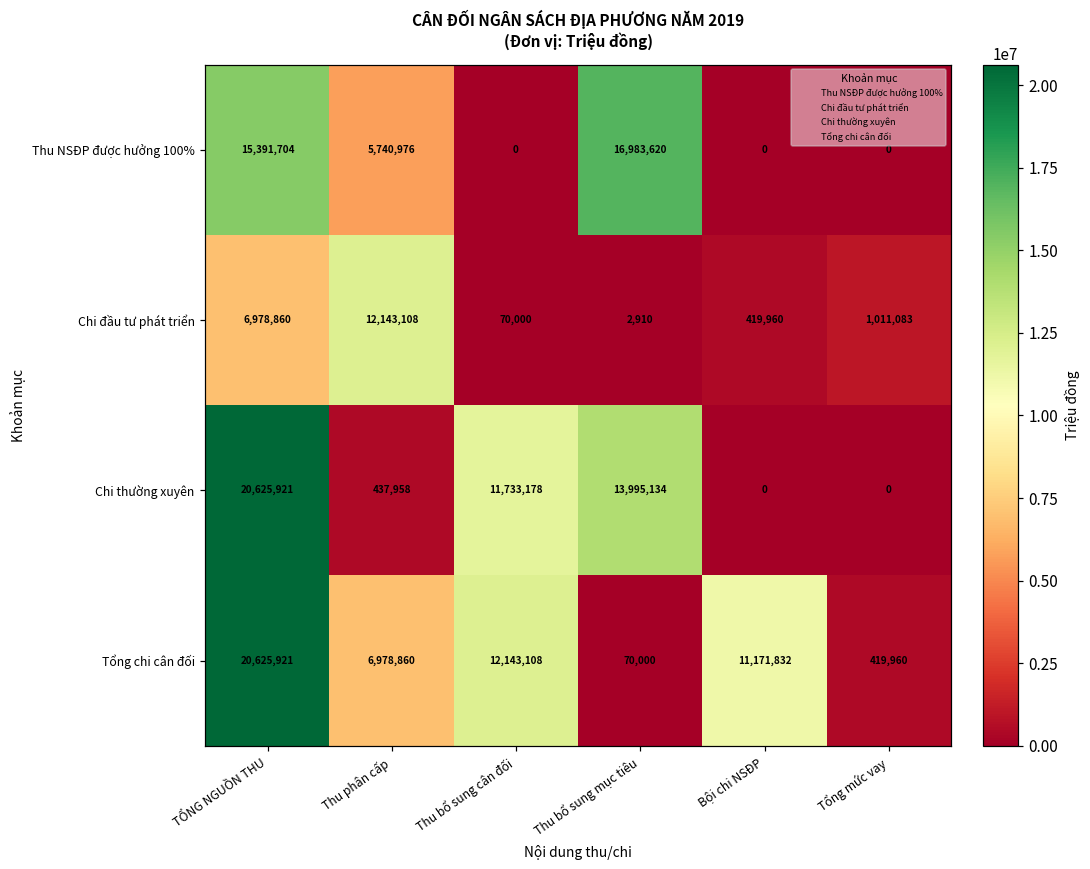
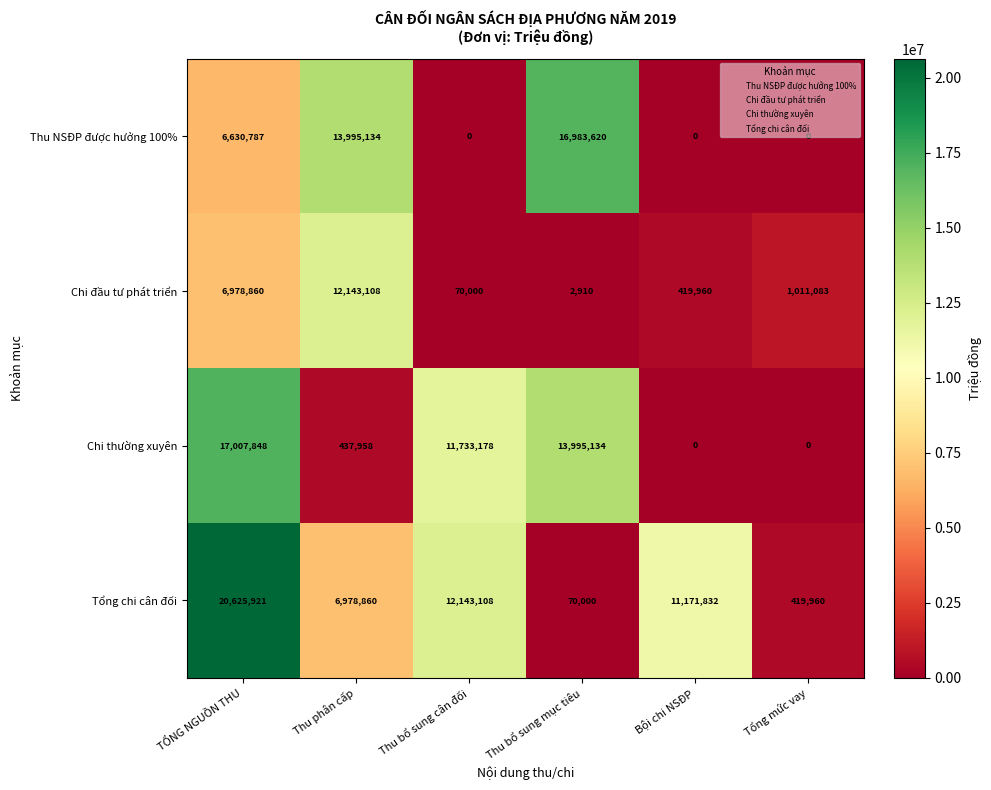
  {
    "Thu NSĐP được hưởng 100%": {
-     "TỔNG NGUỒN THU": "15,391,704",
-     "Thu phân cấp": "5,740,976",
+     "TỔNG NGUỒN THU": "6,630,787",
+     "Thu phân cấp": "13,995,134",
      "Thu bổ sung cân đối": "0",
      "Thu bổ sung mục tiêu": "16,983,620",
      "Bội chi NSĐP": "0"
    },
    "Chi đầu tư phát triển": {
      "TỔNG NGUỒN THU": "6,978,860",
      "Thu phân cấp": "12,143,108",
      "Thu bổ sung cân đối": "70,000",
      "Thu bổ sung mục tiêu": "2,910",
      "Bội chi NSĐP": "419,960",
      "Tổng mức vay": "1,011,083"
    },
    "Chi thường xuyên": {
-     "TỔNG NGUỒN THU": "20,625,921",
+     "TỔNG NGUỒN THU": "17,007,848",
      "Thu phân cấp": "437,958",
      "Thu bổ sung cân đối": "11,733,178",
      "Thu bổ sung mục tiêu": "13,995,134",
      "Bội chi NSĐP": "0",
      "Tổng mức vay": "0"
    },
    "Tổng chi cân đối": {
      "TỔNG NGUỒN THU": "20,625,921",
      "Thu phân cấp": "6,978,860",
      "Thu bổ sung cân đối": "12,143,108",
      "Thu bổ sung mục tiêu": "70,000",
      "Bội chi NSĐP": "11,171,832",
      "Tổng mức vay": "419,960"
    }
  }
